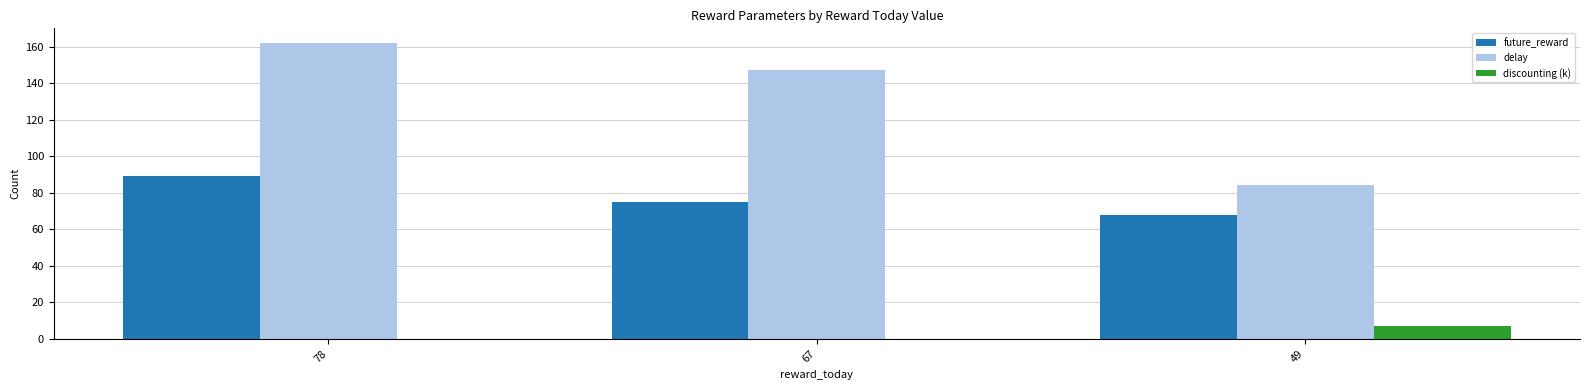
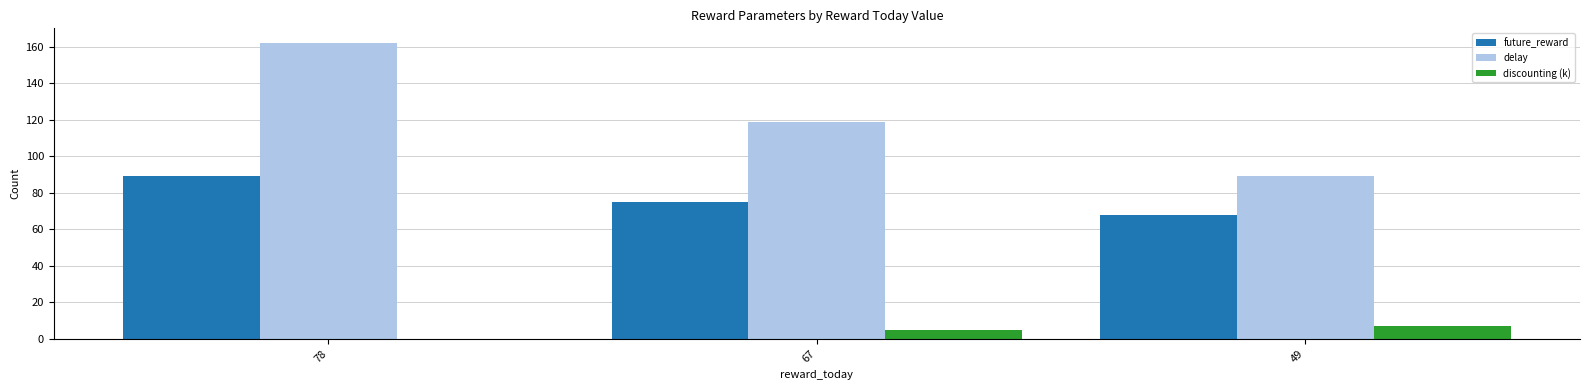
  {
    "future_reward": {
      "78": 89,
      "67": 75,
      "49": 68
    },
    "delay": {
      "78": 162,
-     "67": 147,
-     "49": 84
+     "67": 119,
+     "49": 89
    },
    "discounting (k)": {
-     "67": 0,
+     "67": 5,
      "49": 7
    }
  }
